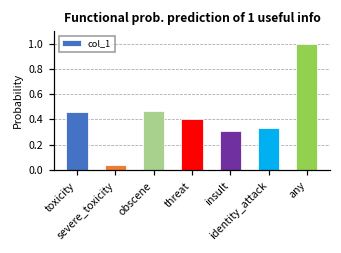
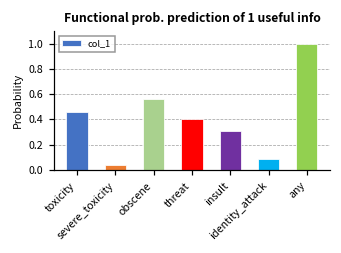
  {
    "toxicity": 0.46,
    "severe_toxicity": 0.04,
-   "obscene": 0.47,
+   "obscene": 0.56,
    "threat": 0.40,
    "insult": 0.31,
-   "identity_attack": 0.33,
+   "identity_attack": 0.09,
    "any": 1.00
  }
